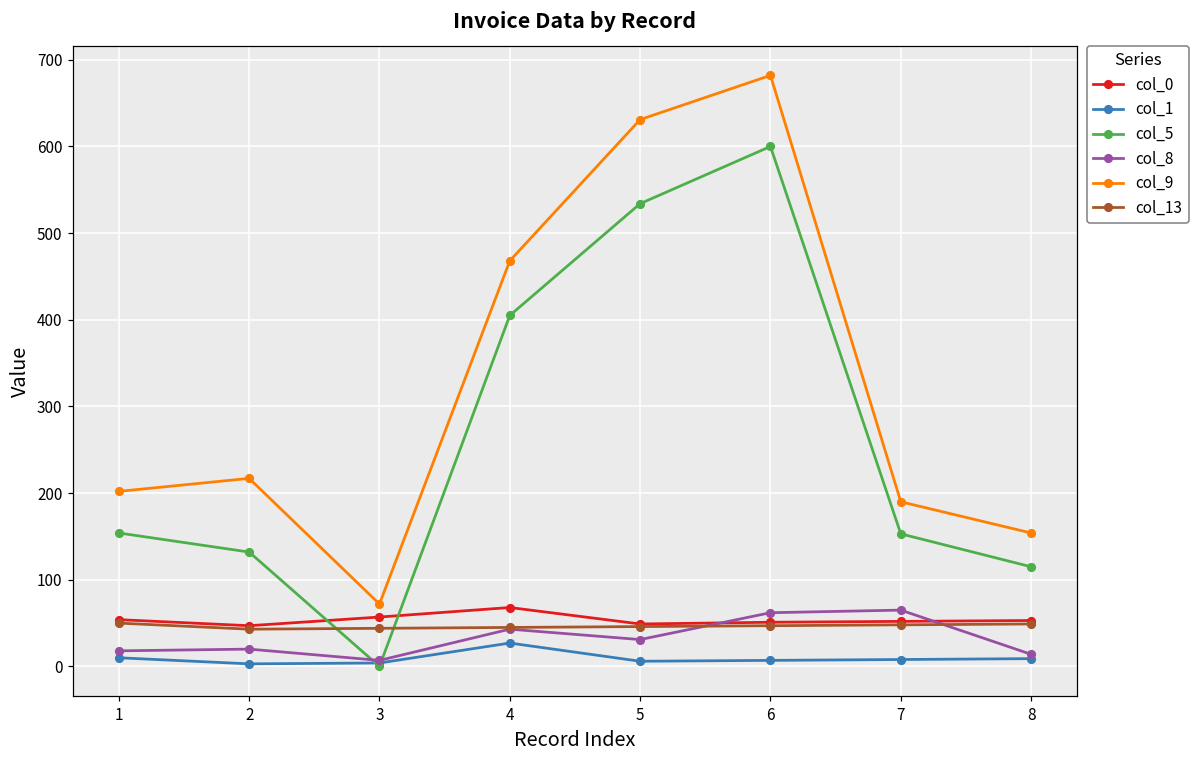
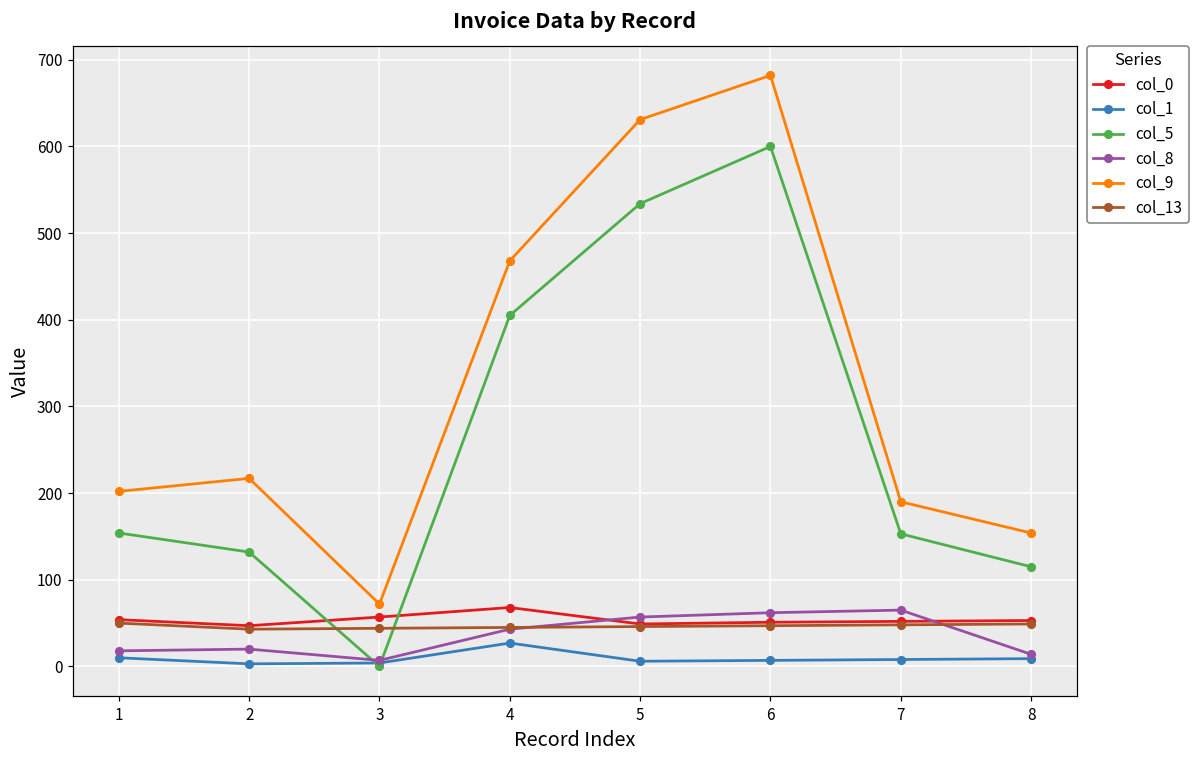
  {
    "col_0": {
      "1": 50,
      "2": 50,
      "3": 60,
      "4": 70,
      "6": 50,
      "7": 50,
      "8": 50
    },
    "col_1": {
      "1": 10,
      "2": 0,
      "4": 30,
      "5": 10,
      "6": 10,
      "7": 10,
      "8": 10
    },
    "col_5": {
      "1": 150,
      "2": 130,
      "3": 0,
      "4": 410,
      "5": 530,
      "6": 600,
      "7": 150,
      "8": 120
    },
    "col_8": {
      "1": 20,
      "2": 20,
-     "5": 30,
+     "5": 60,
      "6": 60,
      "7": 70,
      "8": 10
    },
    "col_9": {
      "1": 200,
      "2": 220,
      "3": 70,
      "4": 470,
      "5": 630,
      "6": 680,
      "7": 190,
      "8": 150
    },
    "col_13": {
      "1": 50,
      "2": 40,
      "3": 40,
      "6": 50,
      "7": 50,
      "8": 50
    }
  }
